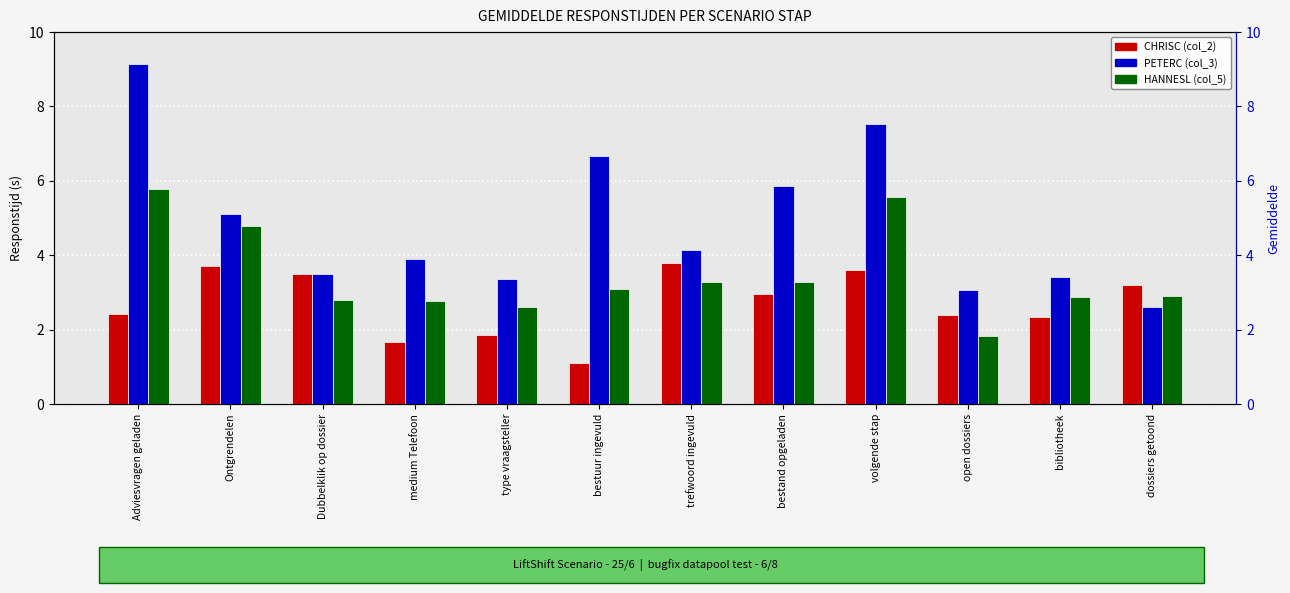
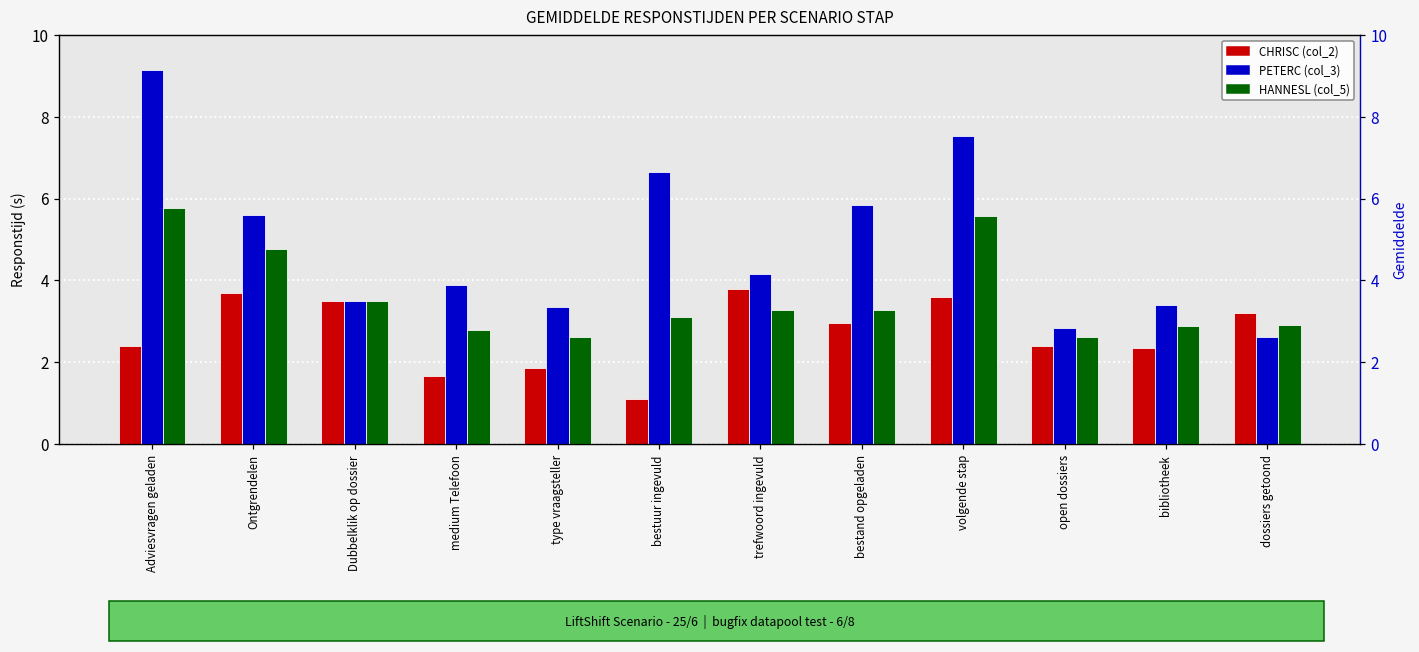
  {
    "CHRISC (col_2)": {
      "Adviesvragen geladen": 2.4,
      "Ontgrendelen": 3.7,
      "Dubbelklik op dossier": 3.5,
      "medium Telefoon": 1.7,
      "type vraagsteller": 1.9,
      "bestuur ingevuld": 1.1,
      "trefwoord ingevuld": 3.8,
      "bestand opgeladen": 3.0,
      "volgende stap": 3.6,
      "open dossiers": 2.4,
      "bibliotheek": 2.4,
      "dossiers getoond": 3.2
    },
    "PETERC (col_3)": {
      "Adviesvragen geladen": 9.1,
-     "Ontgrendelen": 5.1,
+     "Ontgrendelen": 5.6,
      "Dubbelklik op dossier": 3.5,
      "medium Telefoon": 3.9,
      "type vraagsteller": 3.4,
      "bestuur ingevuld": 6.7,
      "trefwoord ingevuld": 4.2,
      "bestand opgeladen": 5.9,
      "volgende stap": 7.5,
-     "open dossiers": 3.1,
+     "open dossiers": 2.8,
      "bibliotheek": 3.4,
      "dossiers getoond": 2.6
    },
    "HANNESL (col_5)": {
      "Adviesvragen geladen": 5.8,
      "Ontgrendelen": 4.8,
-     "Dubbelklik op dossier": 2.8,
+     "Dubbelklik op dossier": 3.5,
      "medium Telefoon": 2.8,
      "type vraagsteller": 2.6,
      "bestuur ingevuld": 3.1,
      "trefwoord ingevuld": 3.3,
      "bestand opgeladen": 3.3,
      "volgende stap": 5.6,
-     "open dossiers": 1.8,
+     "open dossiers": 2.6,
      "bibliotheek": 2.9,
      "dossiers getoond": 2.9
    }
  }
